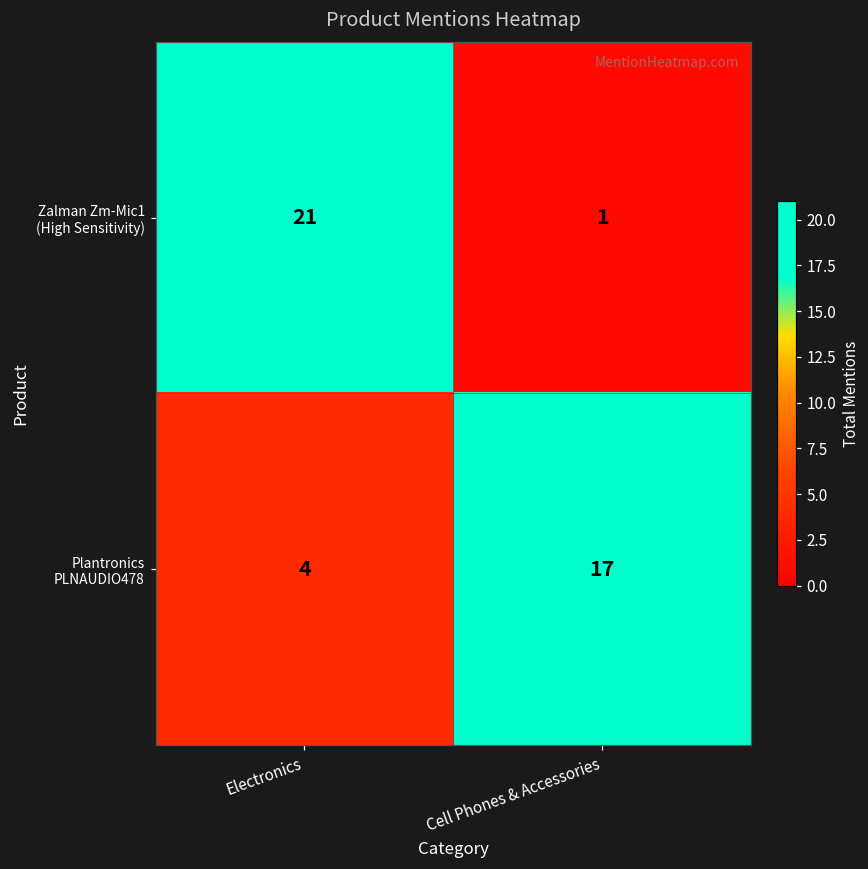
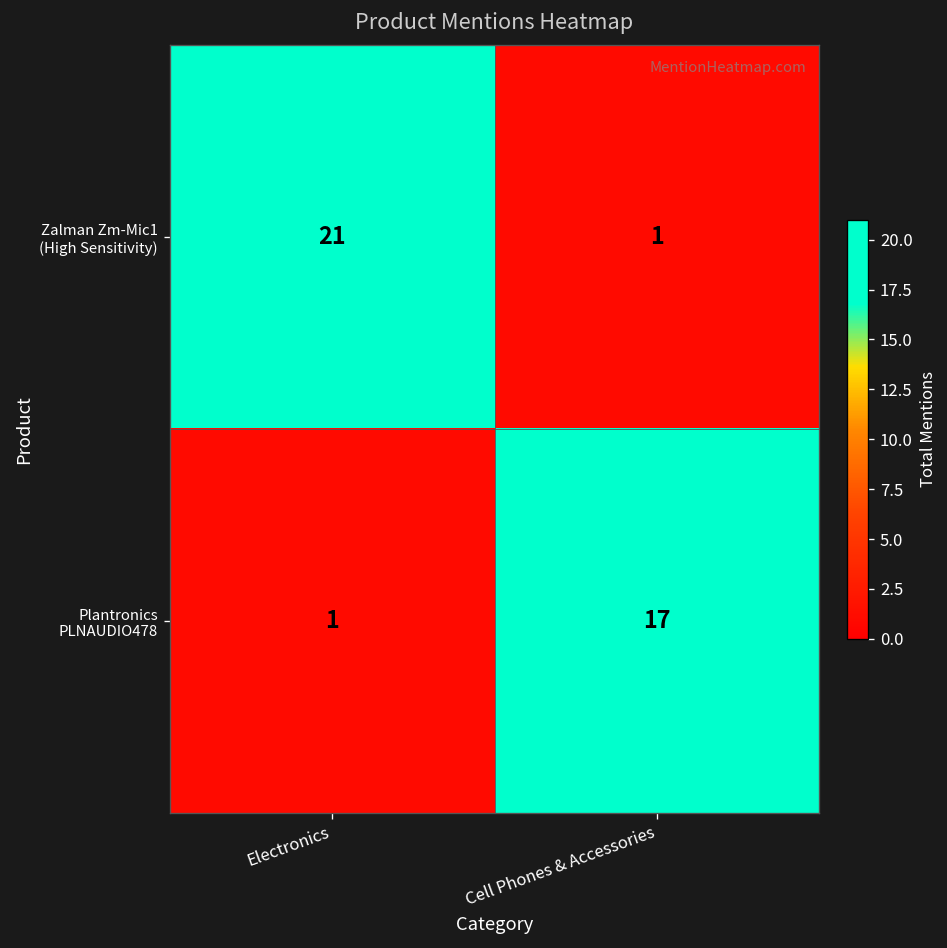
  {
    "Zalman Zm-Mic1 (High Sensitivity)": {
      "Electronics": 21
    },
    "Plantronics PLNAUDIO478": {
-     "Electronics": 4,
+     "Electronics": 1,
      "Cell Phones & Accessories": 17
    }
  }
